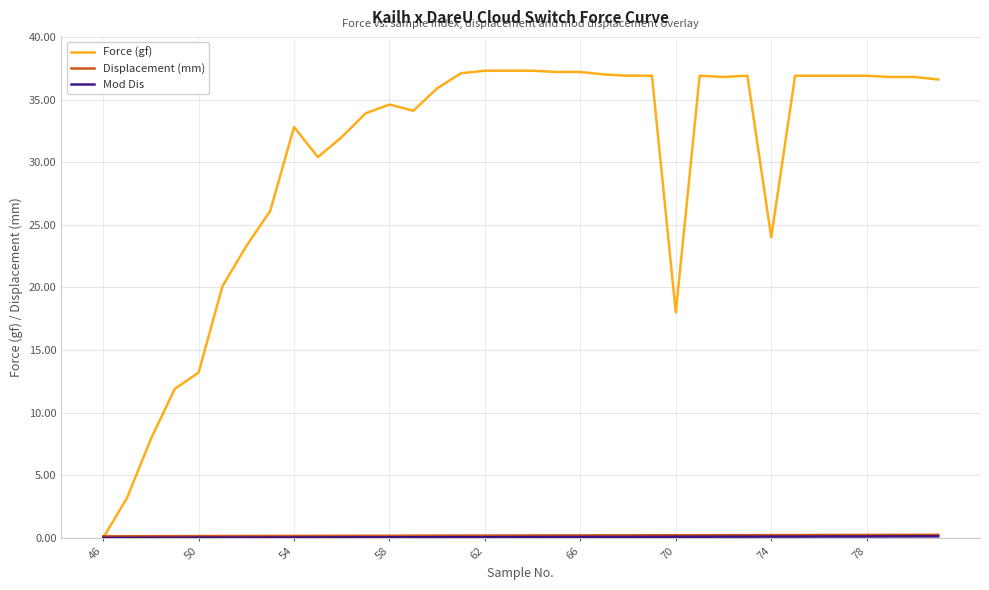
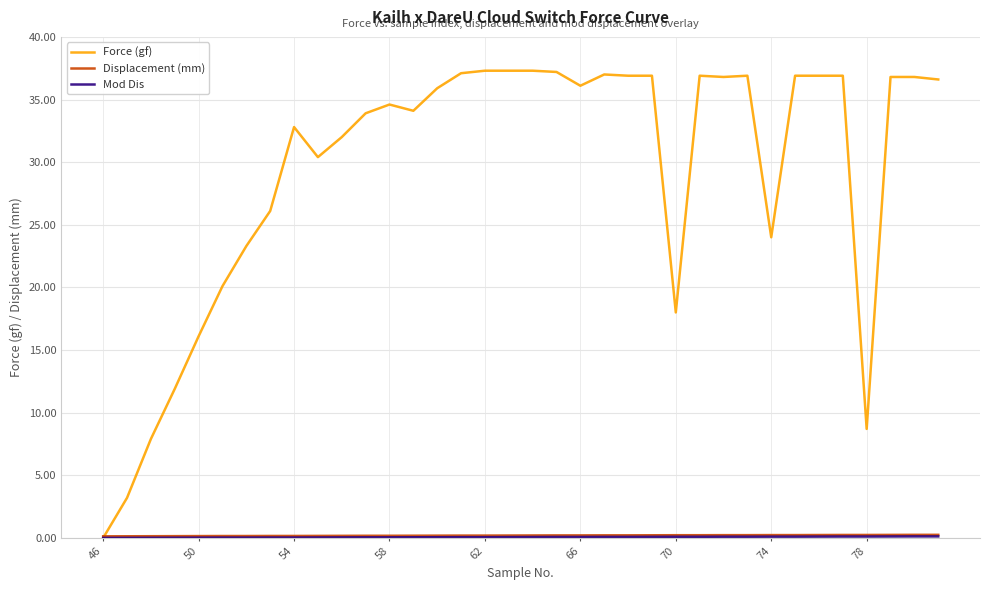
  {
    "Force (gf)": {
-     "50": 13.2,
+     "50": 16.1,
      "54": 32.8,
      "58": 34.6,
      "62": 37.3,
-     "66": 37.2,
+     "66": 36.1,
      "70": 18.0,
      "74": 24.0,
-     "78": 36.9
+     "78": 8.7
    }
  }
